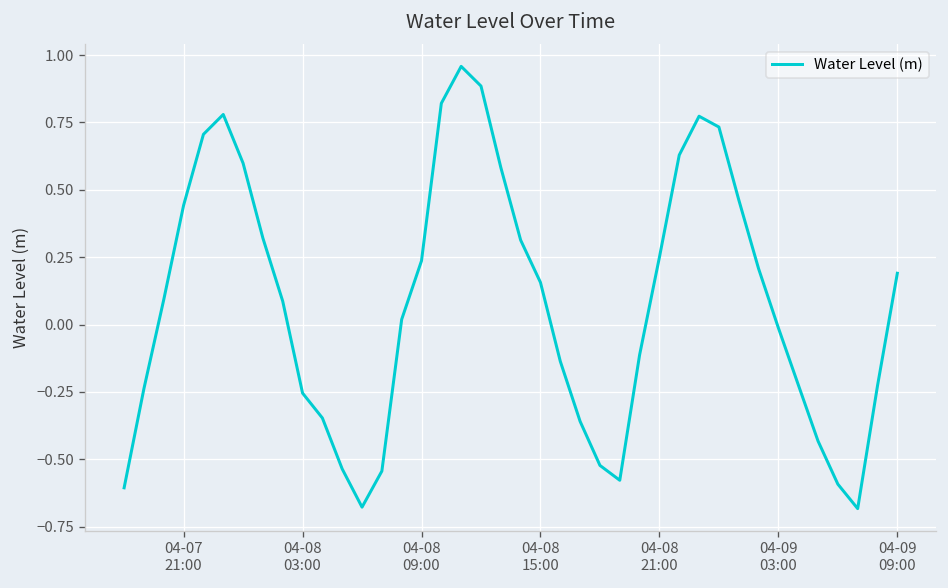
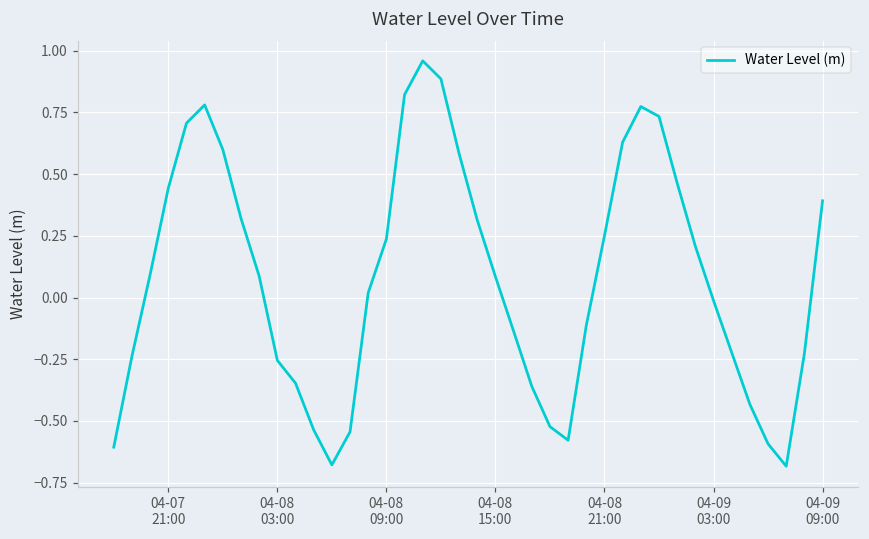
  {
    "04-07 21:00": 0.44,
    "04-08 03:00": -0.25,
    "04-08 09:00": 0.24,
-   "04-08 15:00": 0.16,
+   "04-08 15:00": 0.08,
    "04-08 21:00": 0.25,
    "04-09 03:00": -0.01,
-   "04-09 09:00": 0.19
+   "04-09 09:00": 0.39
  }
